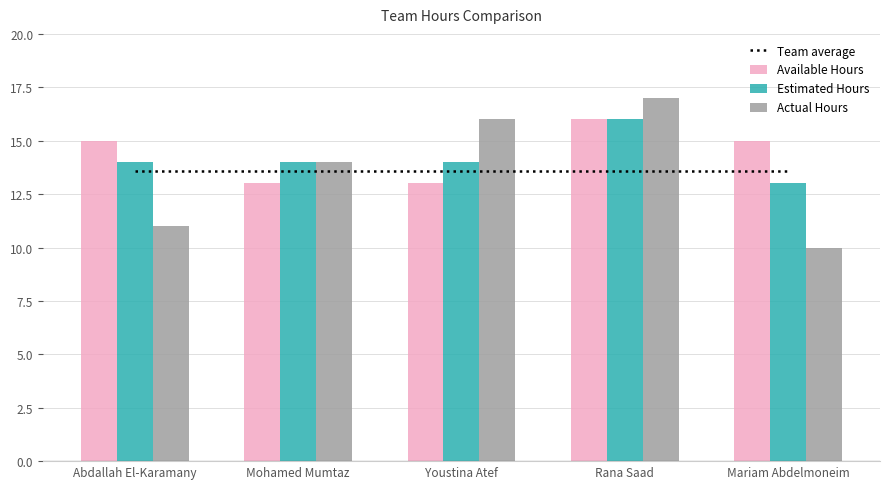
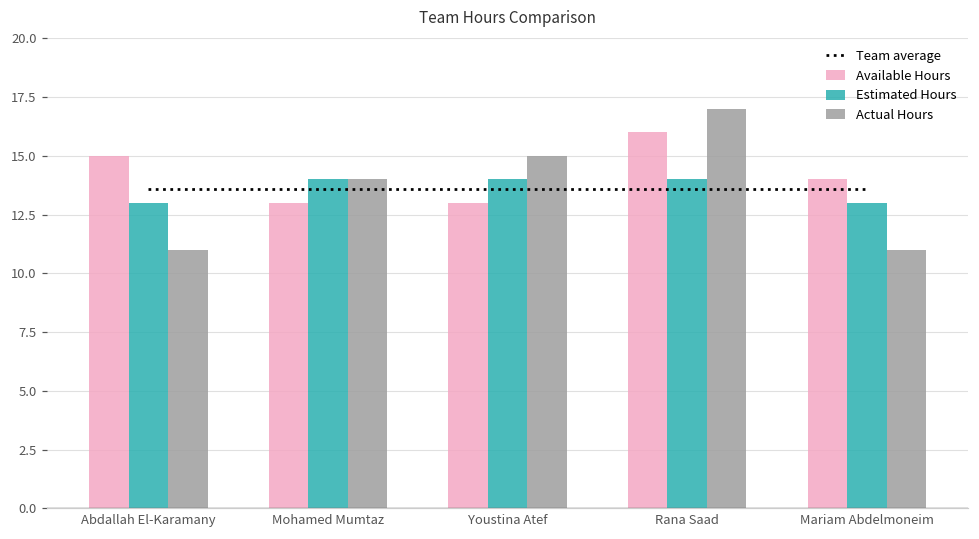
  {
    "Available Hours": {
      "Abdallah El-Karamany": 15,
      "Mohamed Mumtaz": 13,
      "Youstina Atef": 13,
      "Rana Saad": 16,
-     "Mariam Abdelmoneim": 15
+     "Mariam Abdelmoneim": 14
    },
    "Team average": {
      "Abdallah El-Karamany": 13.6,
      "Mohamed Mumtaz": 13.6,
      "Youstina Atef": 13.6,
      "Rana Saad": 13.6,
      "Mariam Abdelmoneim": 13.6
    },
    "Estimated Hours": {
-     "Abdallah El-Karamany": 14,
+     "Abdallah El-Karamany": 13,
      "Mohamed Mumtaz": 14,
      "Youstina Atef": 14,
-     "Rana Saad": 16,
+     "Rana Saad": 14,
      "Mariam Abdelmoneim": 13
    },
    "Actual Hours": {
      "Abdallah El-Karamany": 11,
      "Mohamed Mumtaz": 14,
-     "Youstina Atef": 16,
+     "Youstina Atef": 15,
      "Rana Saad": 17,
-     "Mariam Abdelmoneim": 10
+     "Mariam Abdelmoneim": 11
    }
  }
